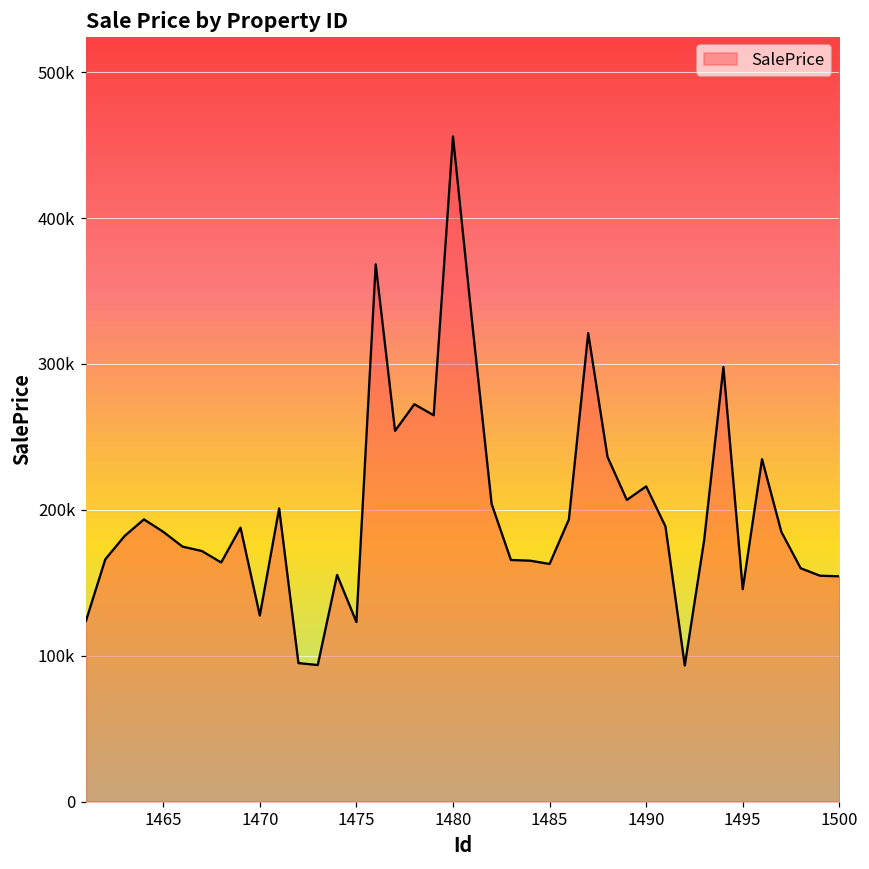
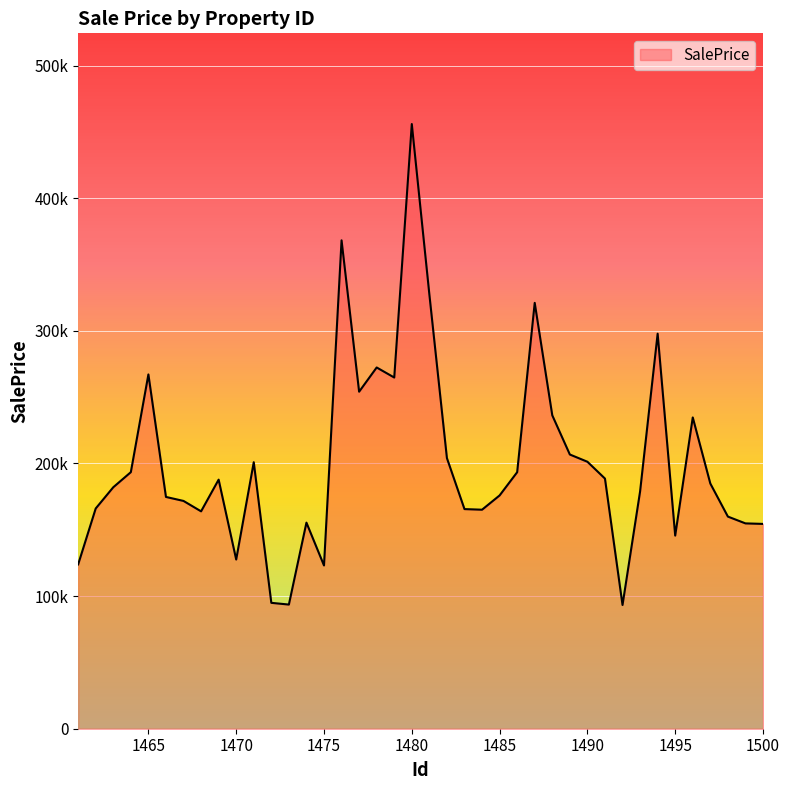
  {
-   "1465": 185000,
+   "1465": 267000,
    "1470": 128000,
    "1475": 123000,
    "1480": 456000,
-   "1485": 163000,
-   "1490": 216000,
+   "1485": 176000,
+   "1490": 201000,
    "1495": 146000,
    "1500": 154000
  }
